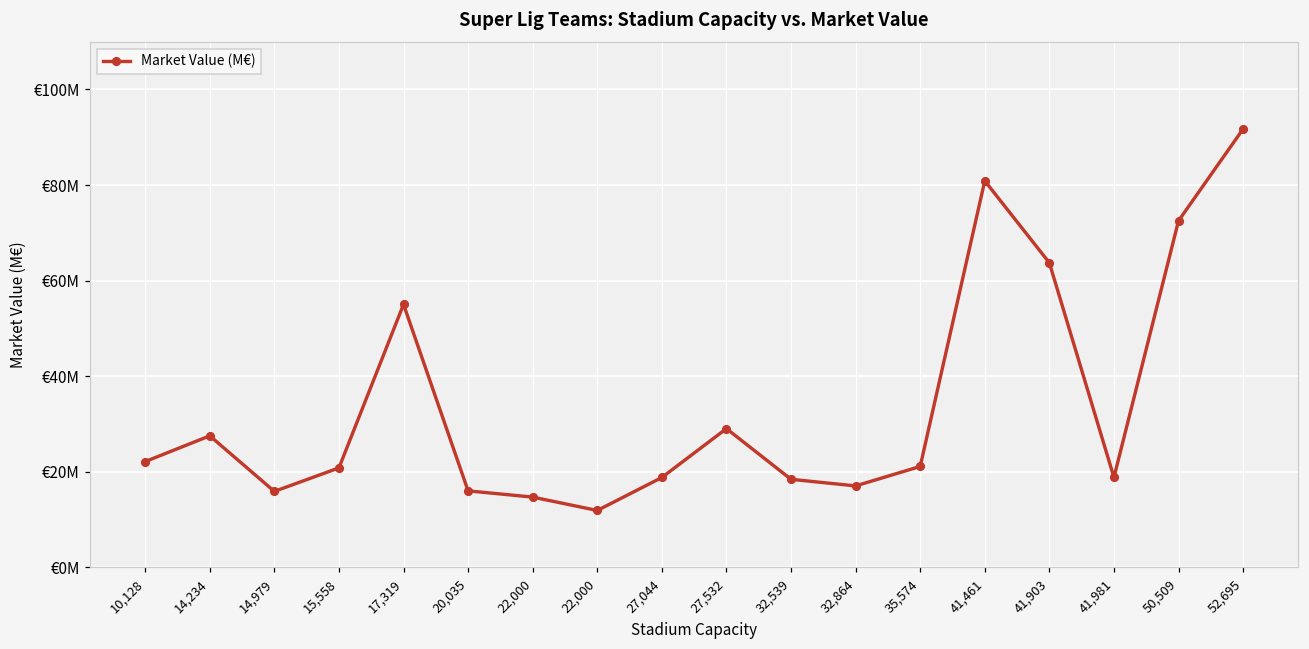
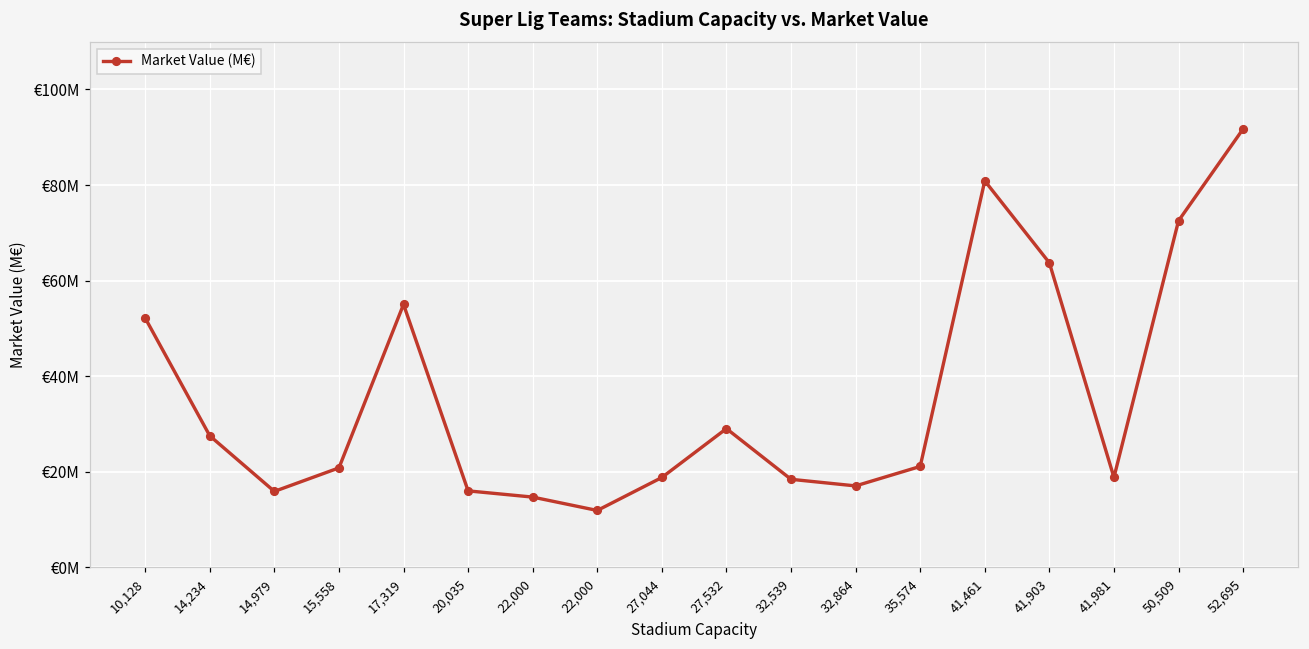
  {
-   "10,128": "€22000000",
+   "10,128": "€52000000",
    "14,234": "€28000000",
    "14,979": "€16000000",
    "15,558": "€21000000",
    "17,319": "€55000000",
    "20,035": "€16000000",
    "27,044": "€19000000",
    "27,532": "€29000000",
    "32,539": "€18000000",
    "32,864": "€17000000",
    "35,574": "€21000000",
    "41,461": "€81000000",
    "41,903": "€64000000",
    "41,981": "€19000000",
    "50,509": "€73000000",
    "52,695": "€92000000"
  }
